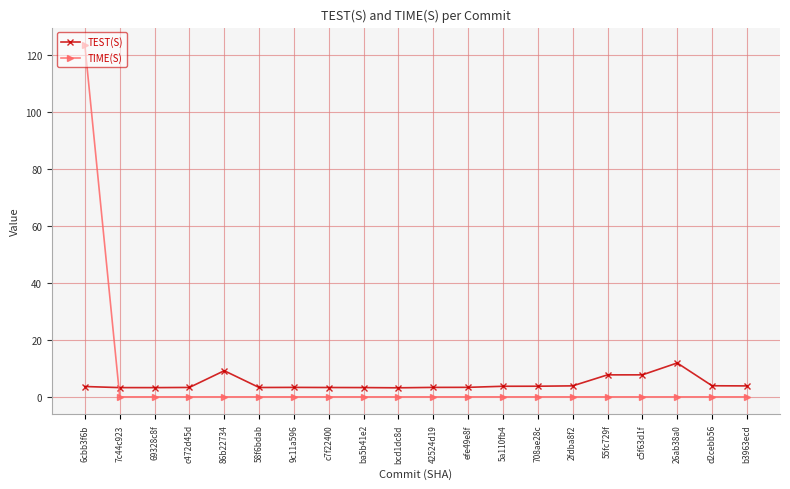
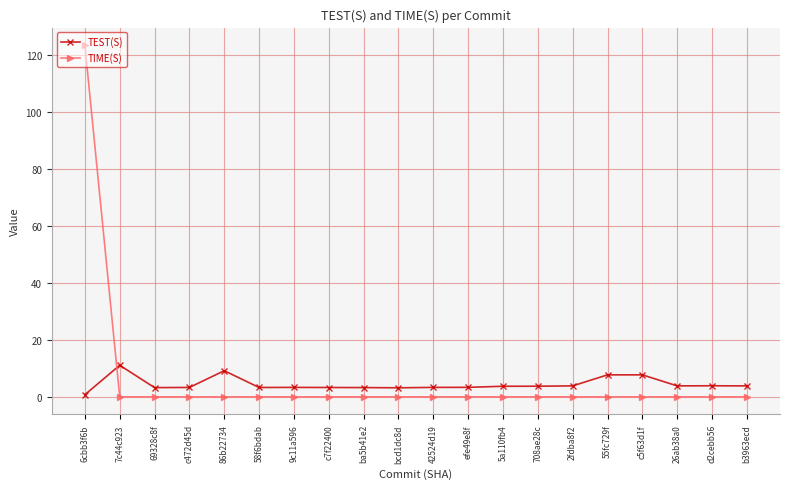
  {
    "TEST(S)": {
-     "6cbb3f6b": 4,
-     "7c44c923": 3,
+     "6cbb3f6b": 1,
+     "7c44c923": 11,
      "69328c8f": 3,
      "c472d45d": 3,
      "86b22734": 9,
      "58f6bdab": 3,
      "9c11a596": 3,
      "c7f22400": 3,
      "ba5b41e2": 3,
      "bcd1dc8d": 3,
      "42524d19": 3,
      "efe49e8f": 3,
      "5a110fb4": 4,
      "708ae28c": 4,
      "2fdba8f2": 4,
      "55fc729f": 8,
      "c5f63d1f": 8,
-     "26ab38a0": 12,
+     "26ab38a0": 4,
      "d2cebb56": 4,
      "b3963ecd": 4
    },
    "TIME(S)": {
      "7c44c923": 0,
      "69328c8f": 0,
      "c472d45d": 0,
      "86b22734": 0,
      "58f6bdab": 0,
      "9c11a596": 0,
      "c7f22400": 0,
      "ba5b41e2": 0,
      "bcd1dc8d": 0,
      "42524d19": 0,
      "efe49e8f": 0,
      "5a110fb4": 0,
      "708ae28c": 0,
      "2fdba8f2": 0,
      "55fc729f": 0,
      "c5f63d1f": 0,
      "26ab38a0": 0,
      "d2cebb56": 0,
      "b3963ecd": 0
    }
  }
